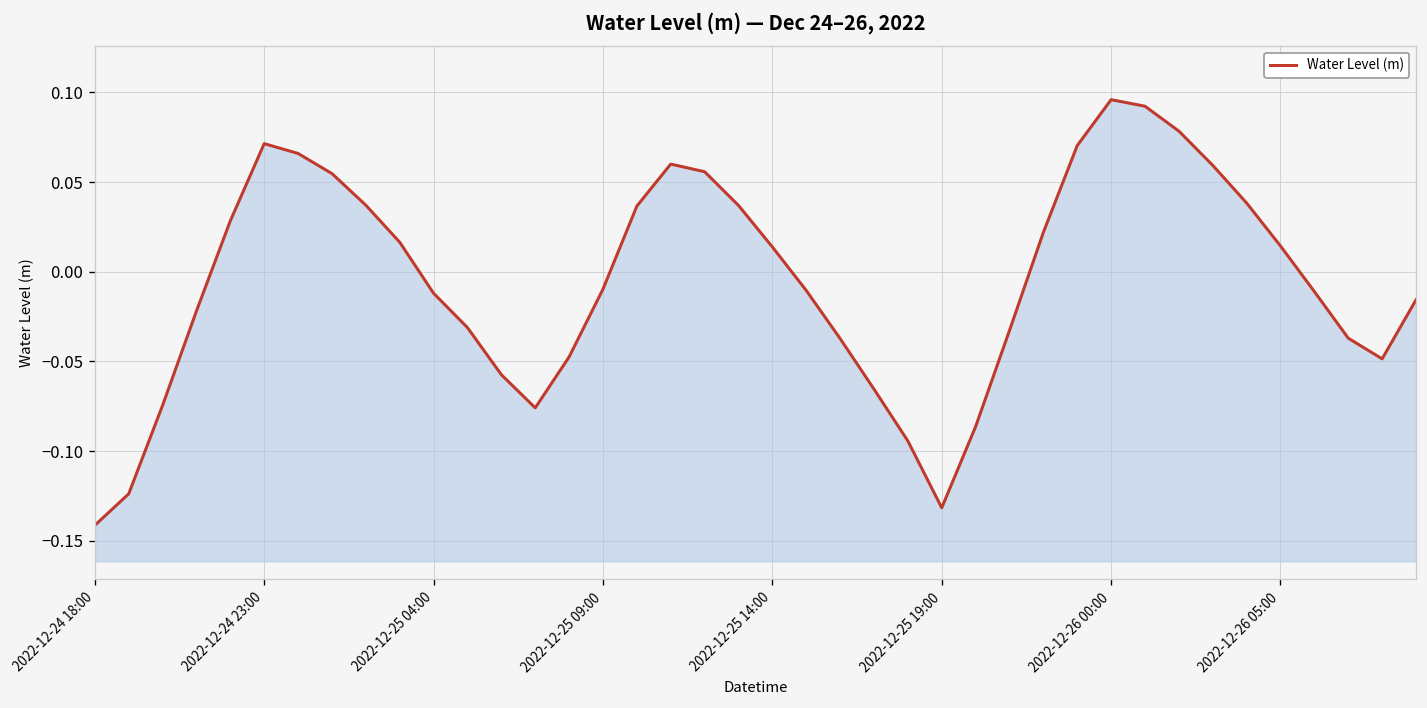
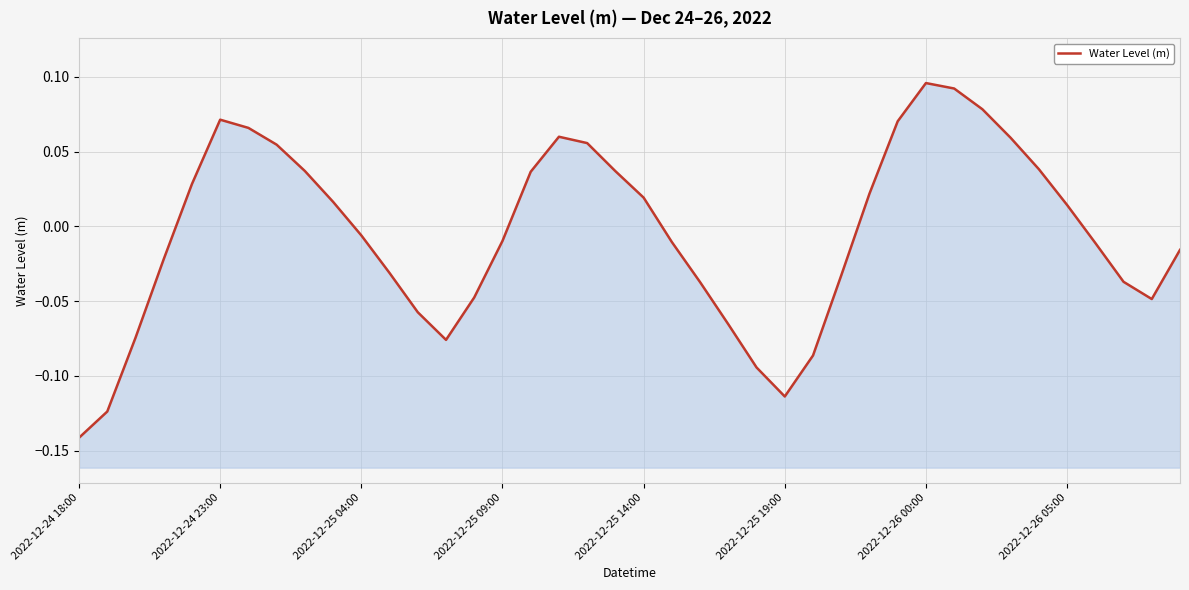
  {
    "2022-12-24 18:00": -0.141,
    "2022-12-24 23:00": 0.071,
-   "2022-12-25 04:00": -0.012,
+   "2022-12-25 04:00": -0.006,
    "2022-12-25 09:00": -0.010,
-   "2022-12-25 14:00": 0.014,
-   "2022-12-25 19:00": -0.132,
+   "2022-12-25 14:00": 0.019,
+   "2022-12-25 19:00": -0.114,
    "2022-12-26 00:00": 0.096,
    "2022-12-26 05:00": 0.014
  }
